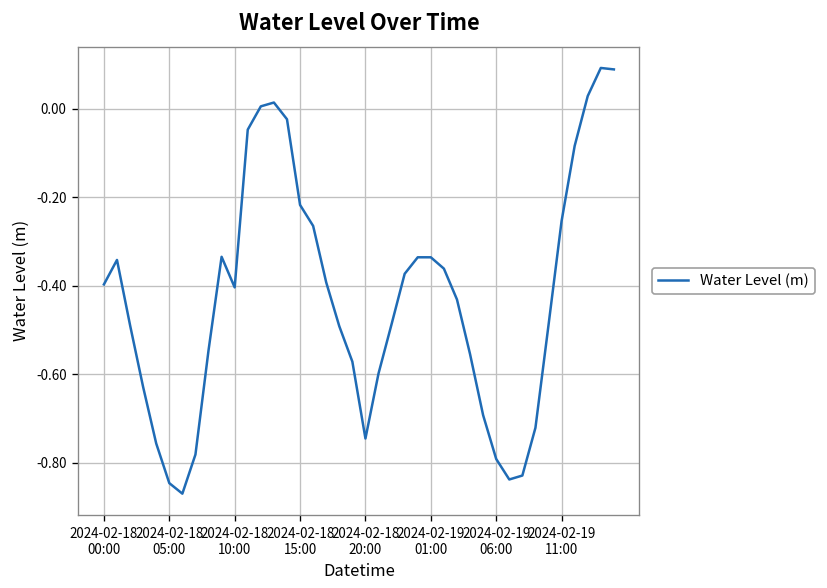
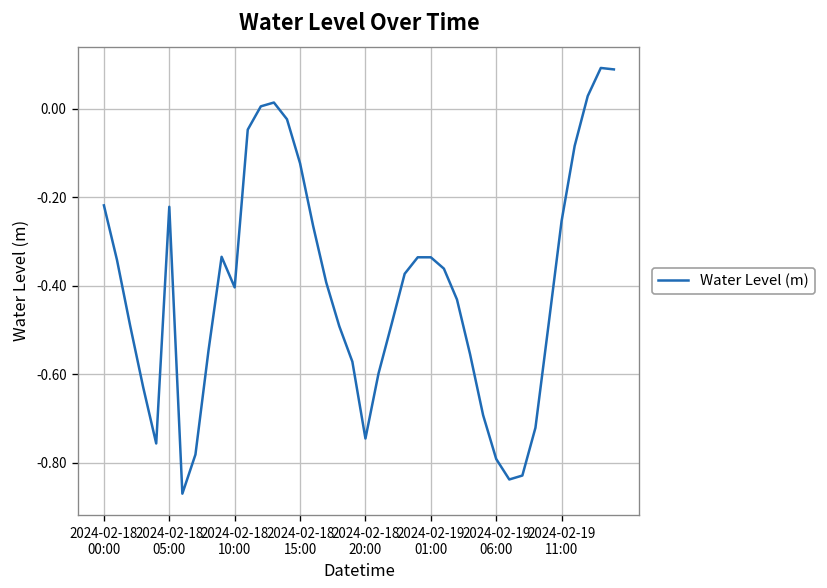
  {
-   "2024-02-18 00:00": -0.40,
-   "2024-02-18 05:00": -0.85,
+   "2024-02-18 00:00": -0.22,
+   "2024-02-18 05:00": -0.22,
    "2024-02-18 10:00": -0.40,
-   "2024-02-18 15:00": -0.22,
+   "2024-02-18 15:00": -0.12,
    "2024-02-18 20:00": -0.74,
    "2024-02-19 01:00": -0.34,
    "2024-02-19 06:00": -0.79,
    "2024-02-19 11:00": -0.25
  }
